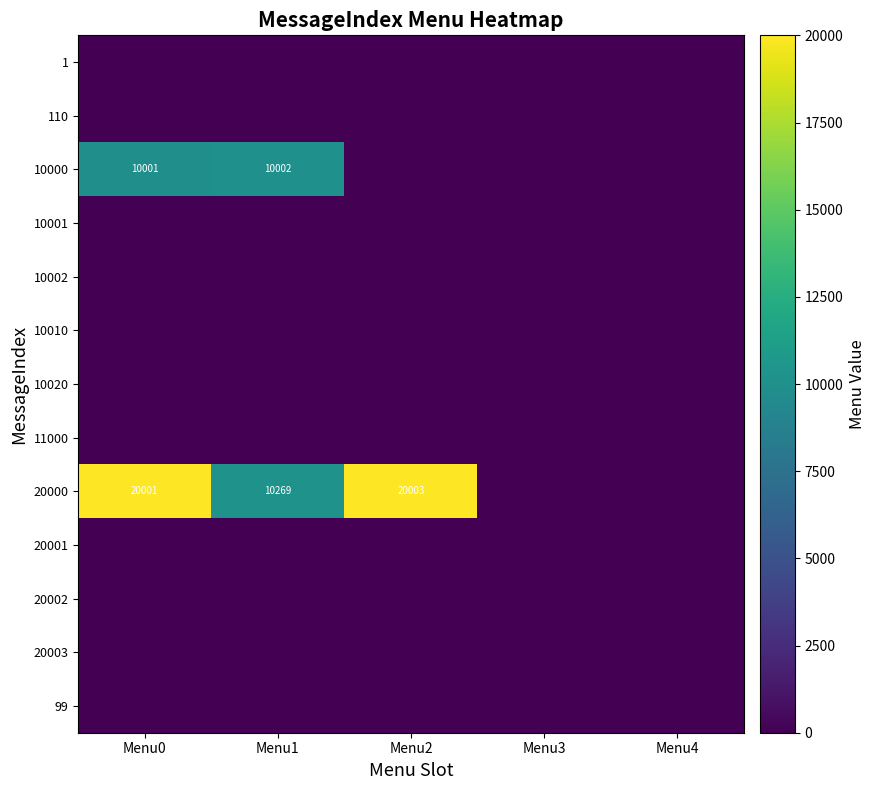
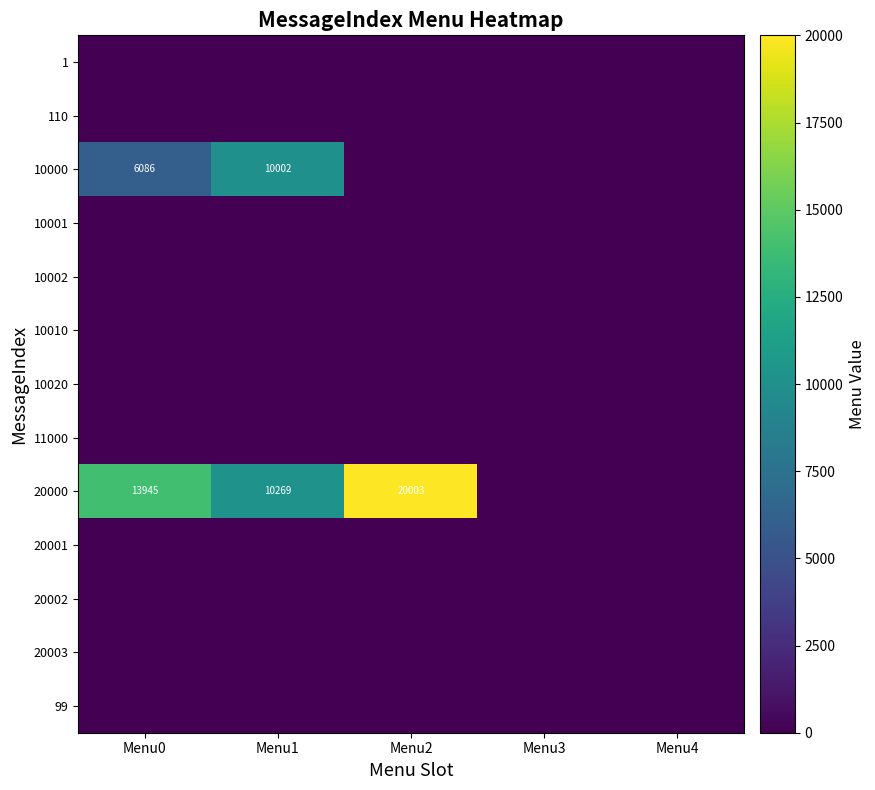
  {
    "10000": {
-     "Menu0": 10001,
+     "Menu0": 6086,
      "Menu1": 10002
    },
    "20000": {
-     "Menu0": 20001,
+     "Menu0": 13945,
      "Menu1": 10269,
      "Menu2": 20003
    }
  }
